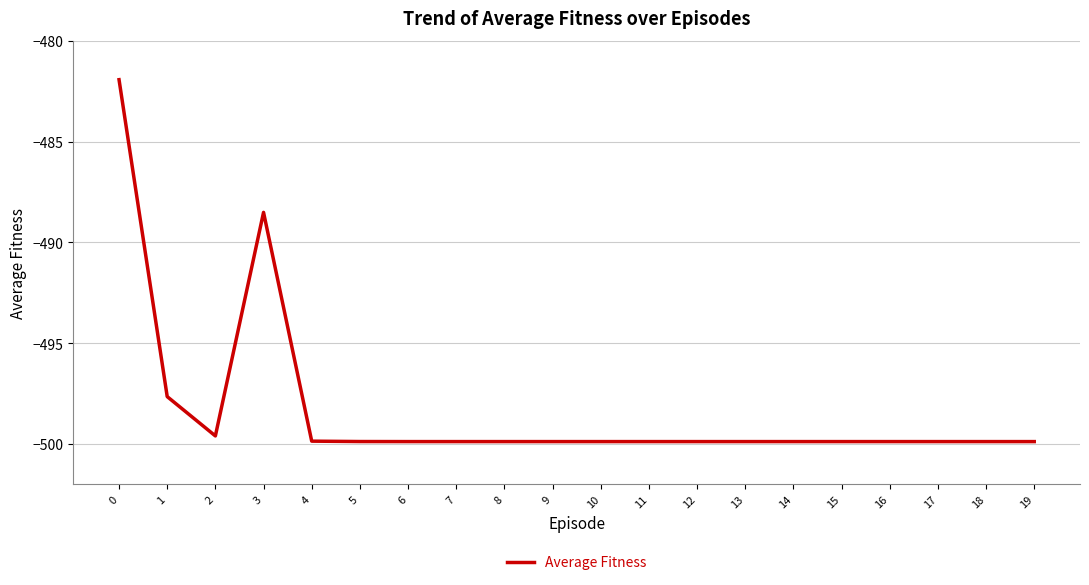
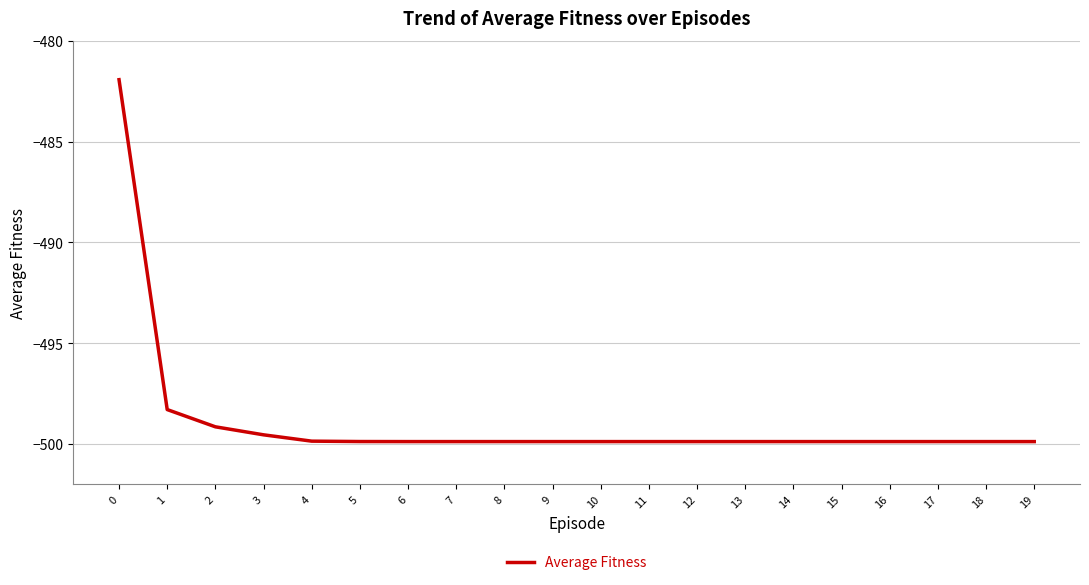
  {
    "0": -481.9,
-   "1": -497.6,
-   "2": -499.6,
-   "3": -488.5,
+   "1": -498.3,
+   "2": -499.1,
+   "3": -499.5,
    "4": -499.9,
    "5": -499.9,
    "6": -499.9,
    "7": -499.9,
    "8": -499.9,
    "9": -499.9,
    "10": -499.9,
    "11": -499.9,
    "12": -499.9,
    "13": -499.9,
    "14": -499.9,
    "15": -499.9,
    "16": -499.9,
    "17": -499.9,
    "18": -499.9,
    "19": -499.9
  }
